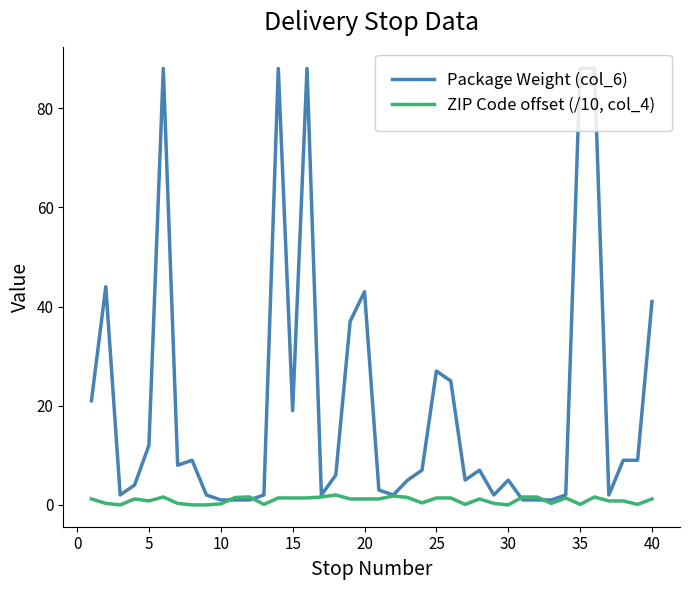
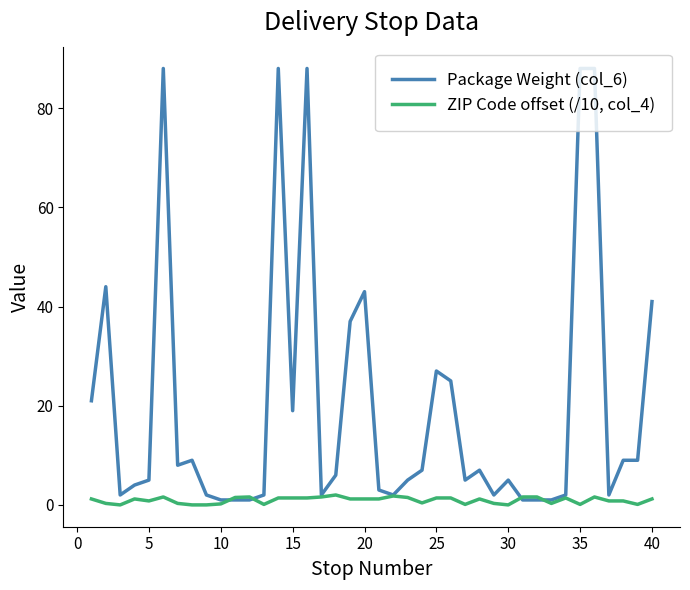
  {
    "Package Weight (col_6)": {
-     "5": 12,
+     "5": 5,
      "10": 1,
      "15": 19,
      "20": 43,
      "25": 27,
      "30": 5,
      "40": 41
    },
    "ZIP Code offset (/10, col_4)": {
      "5": 1,
      "10": 0,
      "15": 1,
      "20": 1,
      "25": 1,
      "30": 0,
      "35": 0,
      "40": 1
    }
  }
